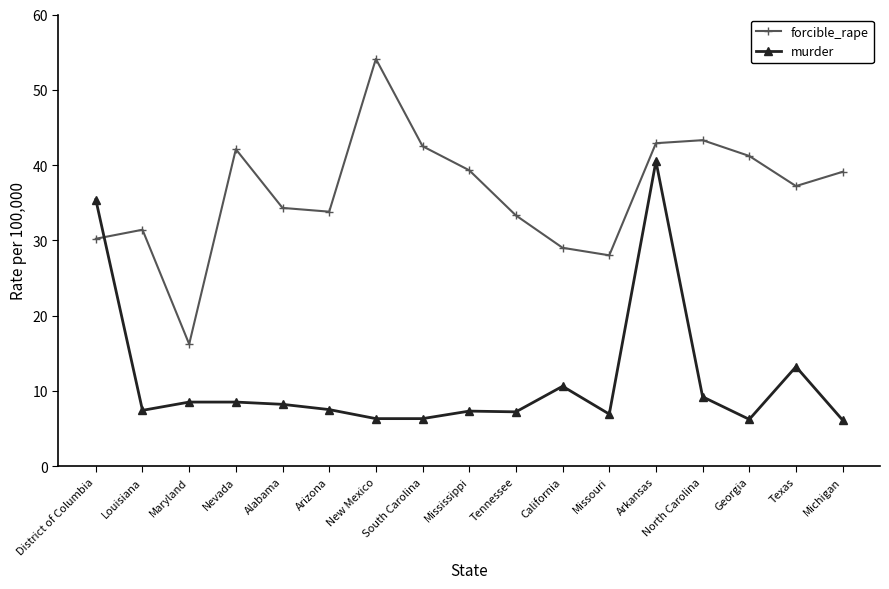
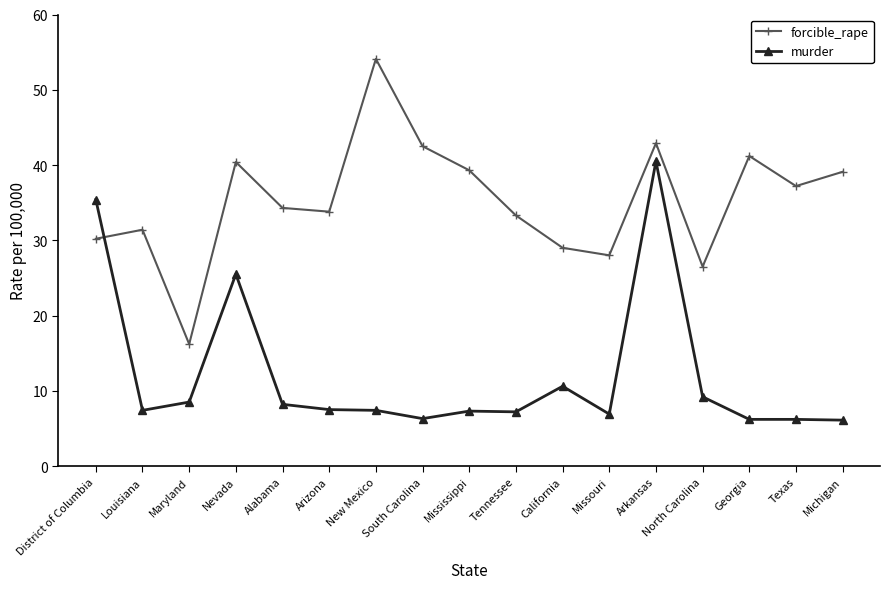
  {
    "forcible_rape": {
      "District of Columbia": 30,
      "Louisiana": 31,
      "Maryland": 16,
-     "Nevada": 42,
+     "Nevada": 40,
      "Alabama": 34,
      "Arizona": 34,
      "New Mexico": 54,
      "South Carolina": 43,
      "Mississippi": 39,
      "Tennessee": 33,
      "California": 29,
      "Missouri": 28,
      "Arkansas": 43,
-     "North Carolina": 43,
+     "North Carolina": 27,
      "Georgia": 41,
      "Texas": 37,
      "Michigan": 39
    },
    "murder": {
      "District of Columbia": 35,
      "Louisiana": 7,
      "Maryland": 9,
-     "Nevada": 9,
+     "Nevada": 26,
      "Alabama": 8,
      "Arizona": 8,
-     "New Mexico": 6,
+     "New Mexico": 7,
      "South Carolina": 6,
      "Mississippi": 7,
      "Tennessee": 7,
      "California": 11,
      "Missouri": 7,
      "Arkansas": 41,
      "North Carolina": 9,
      "Georgia": 6,
-     "Texas": 13,
+     "Texas": 6,
      "Michigan": 6
    }
  }
